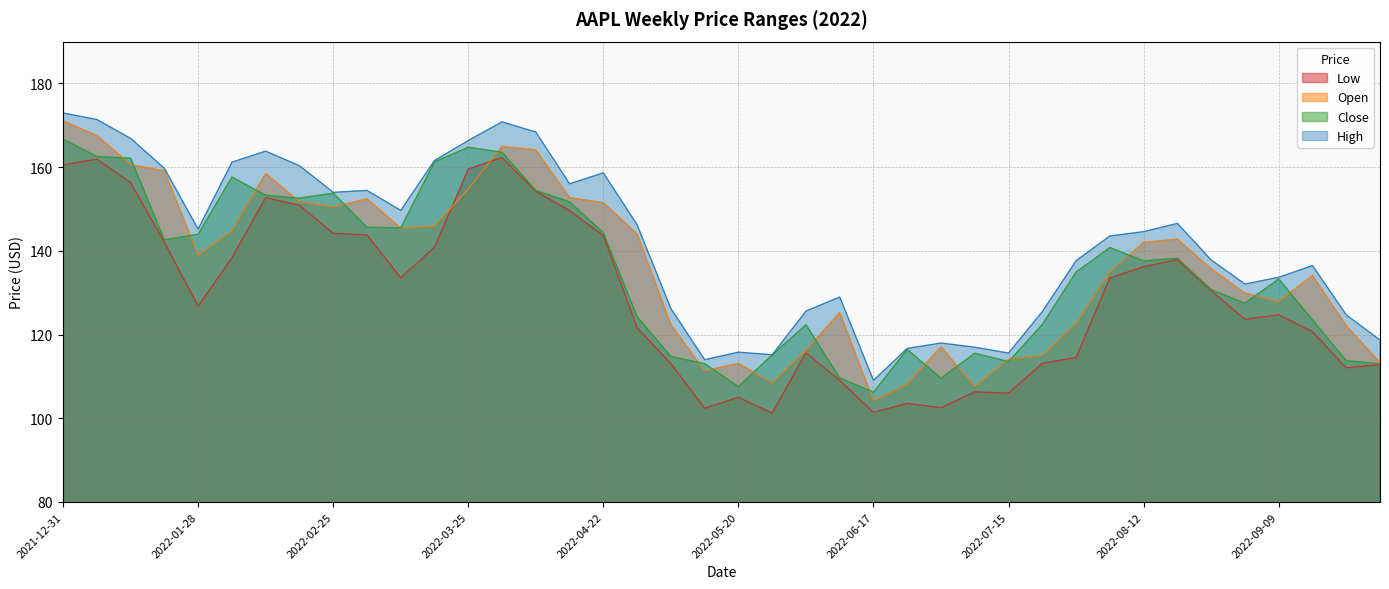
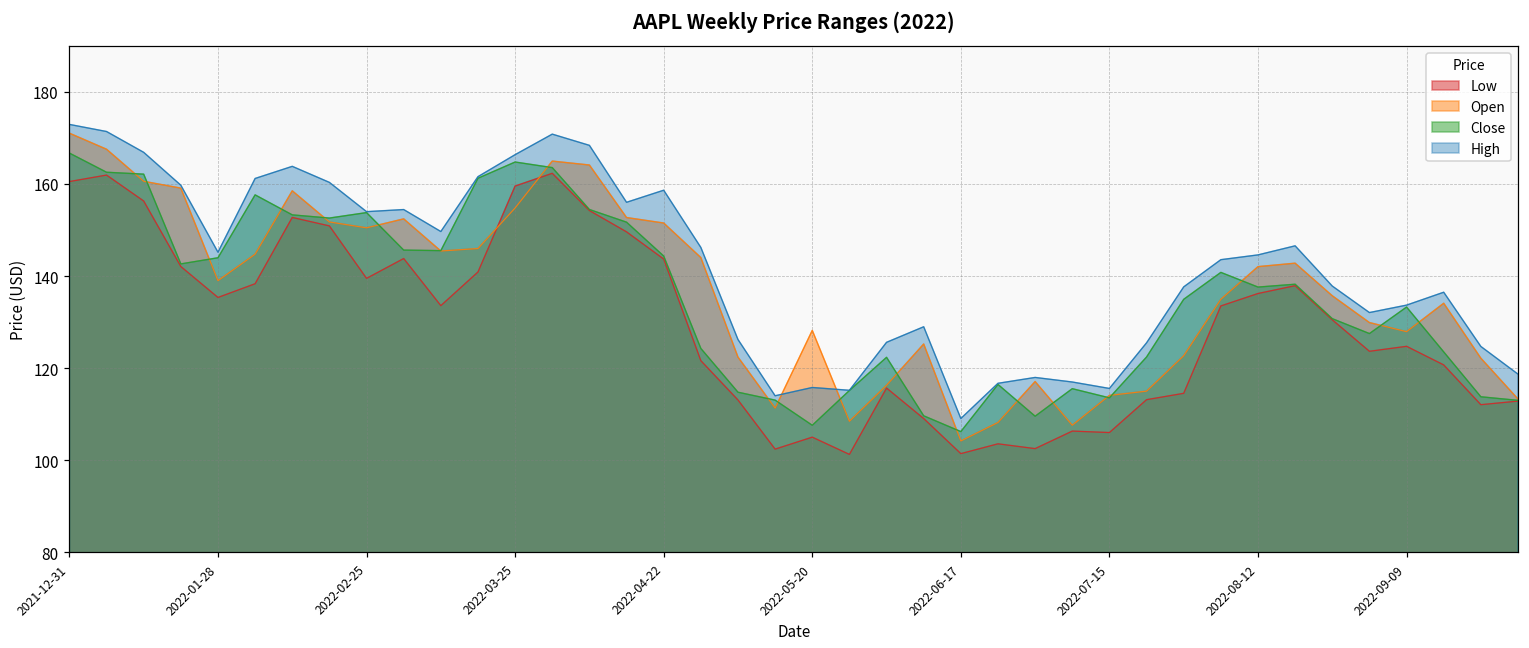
  {
    "Low": {
      "2021-12-31": 161,
-     "2022-01-28": 127,
-     "2022-02-25": 144,
+     "2022-01-28": 135,
+     "2022-02-25": 140,
      "2022-03-25": 160,
      "2022-04-22": 144,
      "2022-05-20": 105,
      "2022-06-17": 101,
      "2022-07-15": 106,
      "2022-08-12": 136,
      "2022-09-09": 125
    },
    "Open": {
      "2021-12-31": 171,
      "2022-01-28": 139,
      "2022-02-25": 150,
      "2022-03-25": 155,
      "2022-04-22": 152,
-     "2022-05-20": 113,
+     "2022-05-20": 128,
      "2022-06-17": 104,
      "2022-08-12": 142,
      "2022-09-09": 128
    },
    "Close": {
      "2021-12-31": 167,
      "2022-01-28": 144,
      "2022-03-25": 165,
      "2022-04-22": 144,
      "2022-05-20": 108,
      "2022-06-17": 106,
      "2022-08-12": 138
    },
    "High": {
      "2021-12-31": 173,
      "2022-01-28": 145,
      "2022-03-25": 166,
      "2022-04-22": 159,
      "2022-05-20": 116,
      "2022-06-17": 109,
      "2022-07-15": 116,
      "2022-08-12": 145
    }
  }
